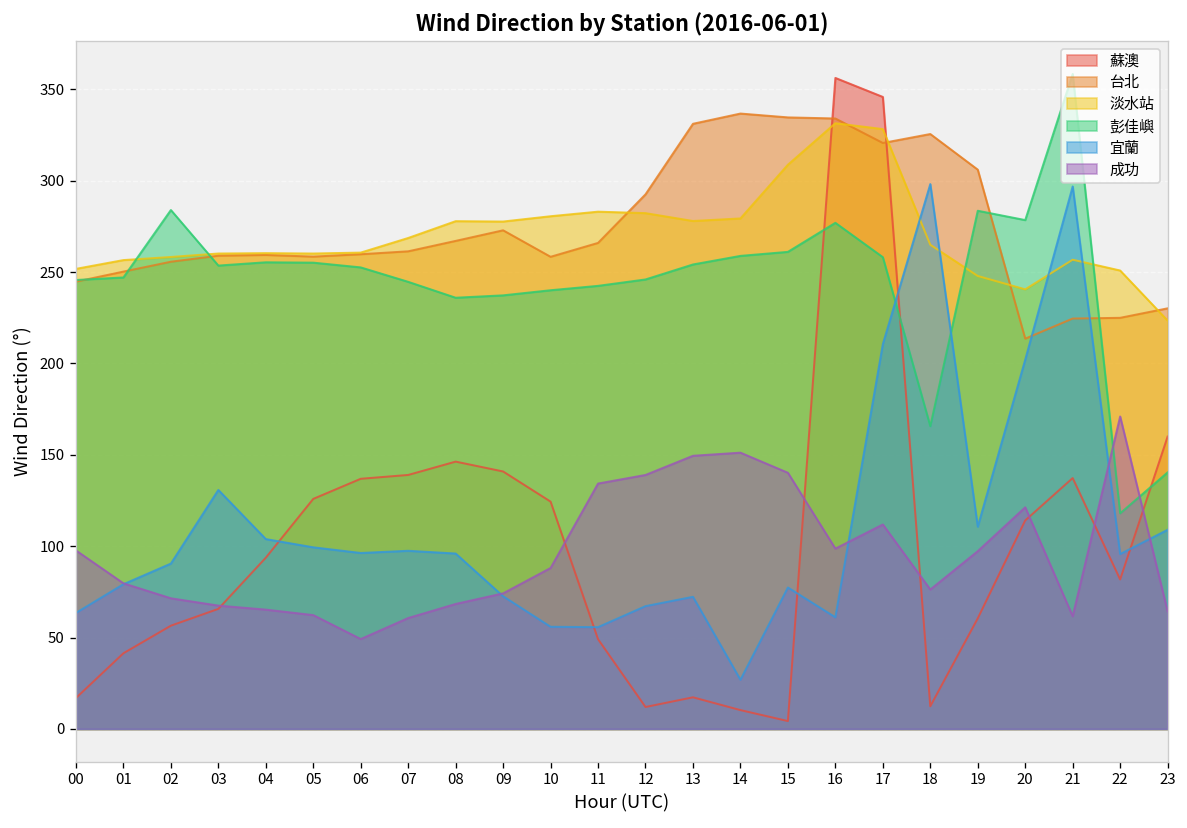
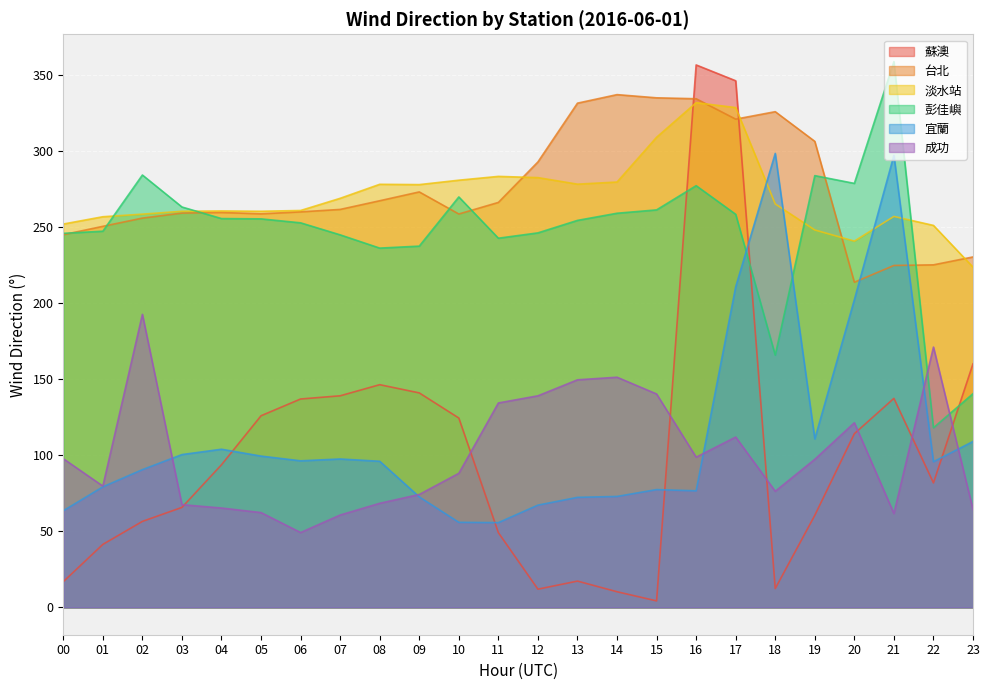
  {
    "彭佳嶼": {
      "01": 247,
      "02": 284,
-     "03": 254,
+     "03": 263,
      "04": 255,
      "05": 255,
      "06": 253,
      "07": 245,
      "08": 236,
      "09": 237,
-     "10": 240,
+     "10": 270,
      "11": 243,
      "12": 246,
      "13": 254,
      "14": 259,
      "15": 261,
      "16": 277,
      "17": 258,
      "18": 166,
      "19": 284,
      "20": 279,
      "22": 118,
      "23": 140
    },
    "宜蘭": {
      "00": 64,
      "02": 91,
-     "03": 131,
+     "03": 100,
      "04": 104,
      "05": 99,
      "06": 96,
      "07": 98,
      "08": 96,
      "10": 56,
      "11": 56,
      "12": 67,
      "13": 72,
-     "14": 27,
+     "14": 73,
      "15": 77,
-     "16": 61,
+     "16": 77,
      "17": 211,
      "18": 298,
      "19": 111,
      "20": 202,
      "22": 96,
      "23": 109
    },
    "成功": {
      "00": 98,
-     "02": 72,
+     "02": 193,
      "03": 68,
      "04": 65,
      "05": 62,
      "06": 49,
      "07": 61,
      "08": 68,
      "10": 88,
      "11": 134,
      "12": 139,
      "13": 150,
      "14": 151,
      "15": 140,
      "16": 99,
      "17": 112,
      "18": 76,
      "19": 97,
      "20": 121,
      "21": 62,
      "22": 171,
      "23": 64
    }
  }
